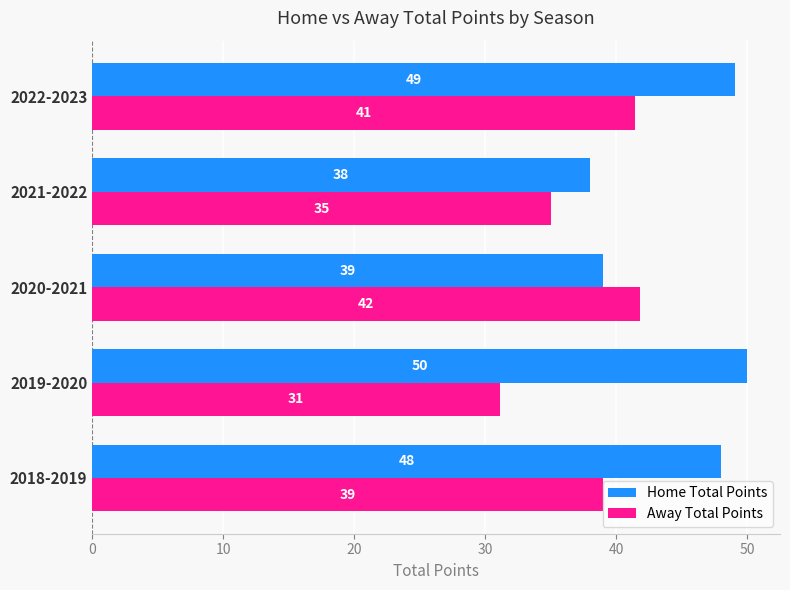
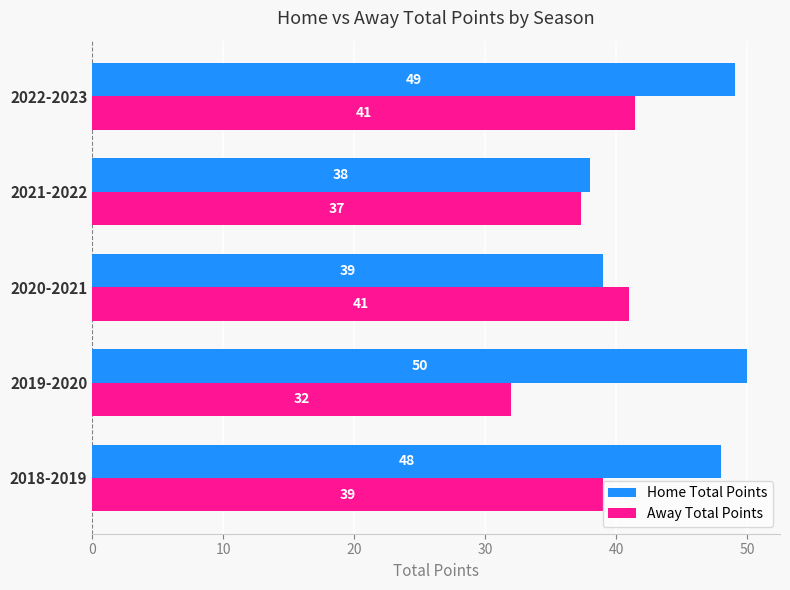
  {
    "Home Total Points": {
      "2022-2023": 49,
      "2021-2022": 38,
      "2020-2021": 39,
      "2019-2020": 50,
      "2018-2019": 48
    },
    "Away Total Points": {
      "2022-2023": 41,
-     "2021-2022": 35,
-     "2020-2021": 42,
-     "2019-2020": 31
+     "2021-2022": 37,
+     "2020-2021": 41,
+     "2019-2020": 32
    }
  }
